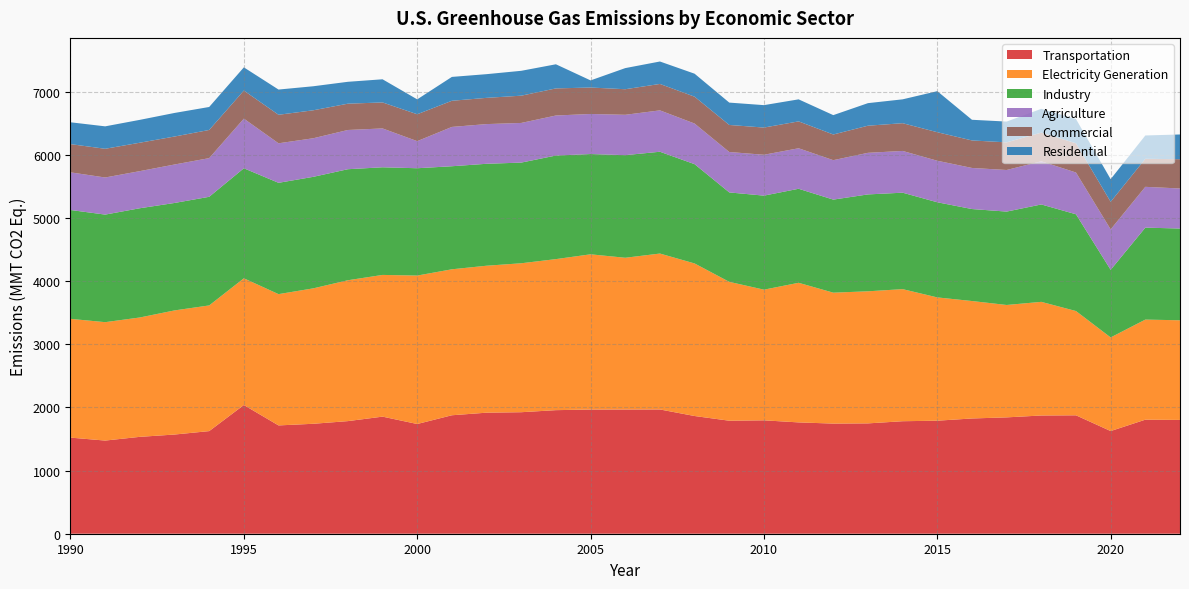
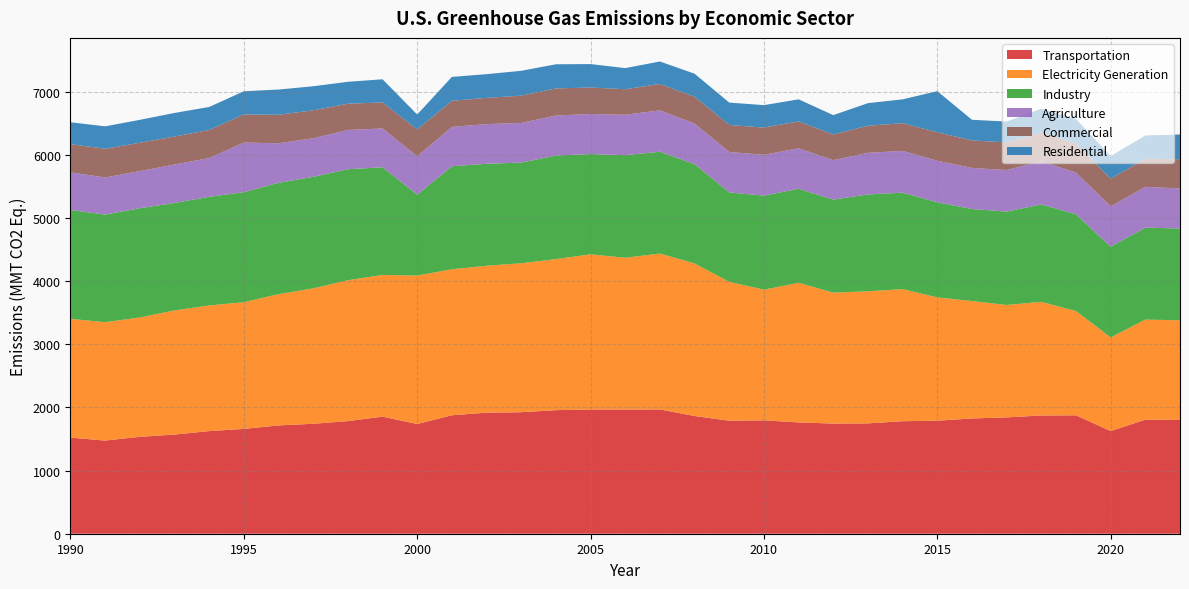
  {
    "Transportation": {
      "1990": 1500,
-     "1995": 2000,
+     "1995": 1700,
      "2000": 1700,
      "2005": 2000,
      "2010": 1800,
      "2015": 1800,
      "2020": 1600
    },
    "Electricity Generation": {
      "1990": 1900,
      "1995": 2000,
      "2000": 2400,
      "2005": 2500,
      "2010": 2100,
      "2015": 2000,
      "2020": 1500
    },
    "Industry": {
      "1990": 1700,
      "1995": 1700,
-     "2000": 1700,
+     "2000": 1300,
      "2005": 1600,
      "2010": 1500,
      "2015": 1500,
-     "2020": 1100
+     "2020": 1400
    },
    "Agriculture": {
      "1990": 600,
      "1995": 800,
-     "2000": 400,
+     "2000": 600,
      "2005": 600,
      "2010": 600,
      "2015": 700,
      "2020": 600
    },
    "Commercial": {
      "1990": 400,
      "1995": 400,
      "2000": 400,
      "2005": 400,
      "2010": 400,
      "2015": 500,
      "2020": 400
    },
    "Residential": {
      "1990": 300,
      "1995": 400,
      "2000": 200,
-     "2005": 100,
+     "2005": 400,
      "2010": 400,
      "2015": 600
    }
  }
